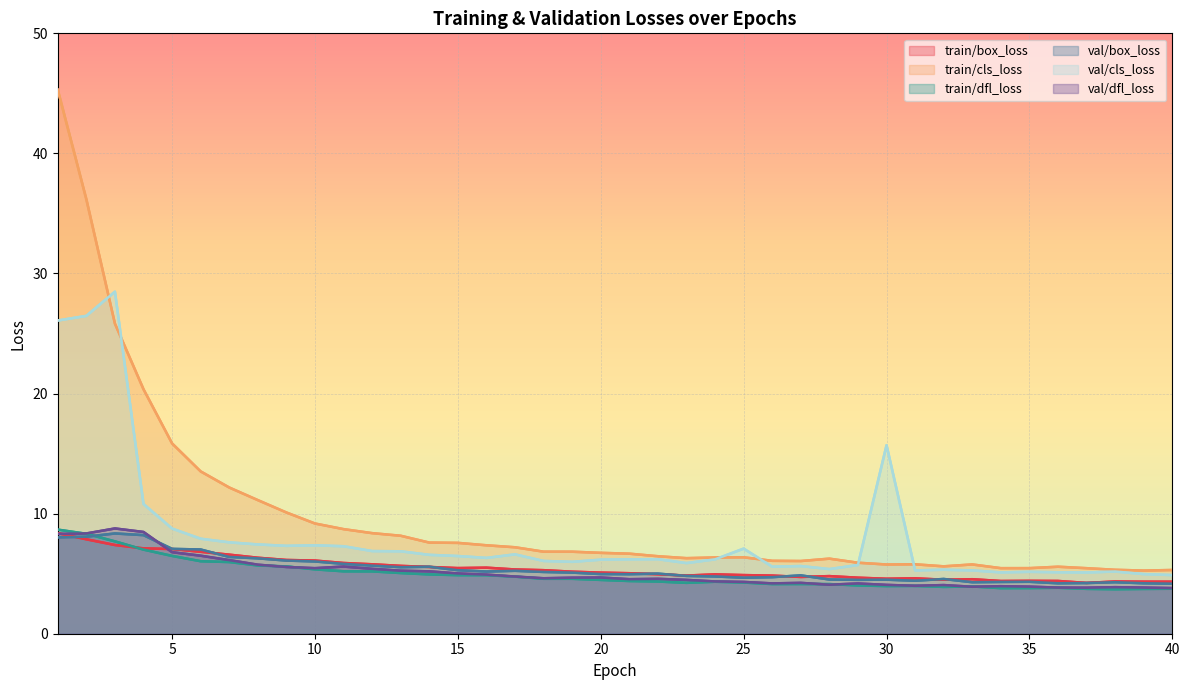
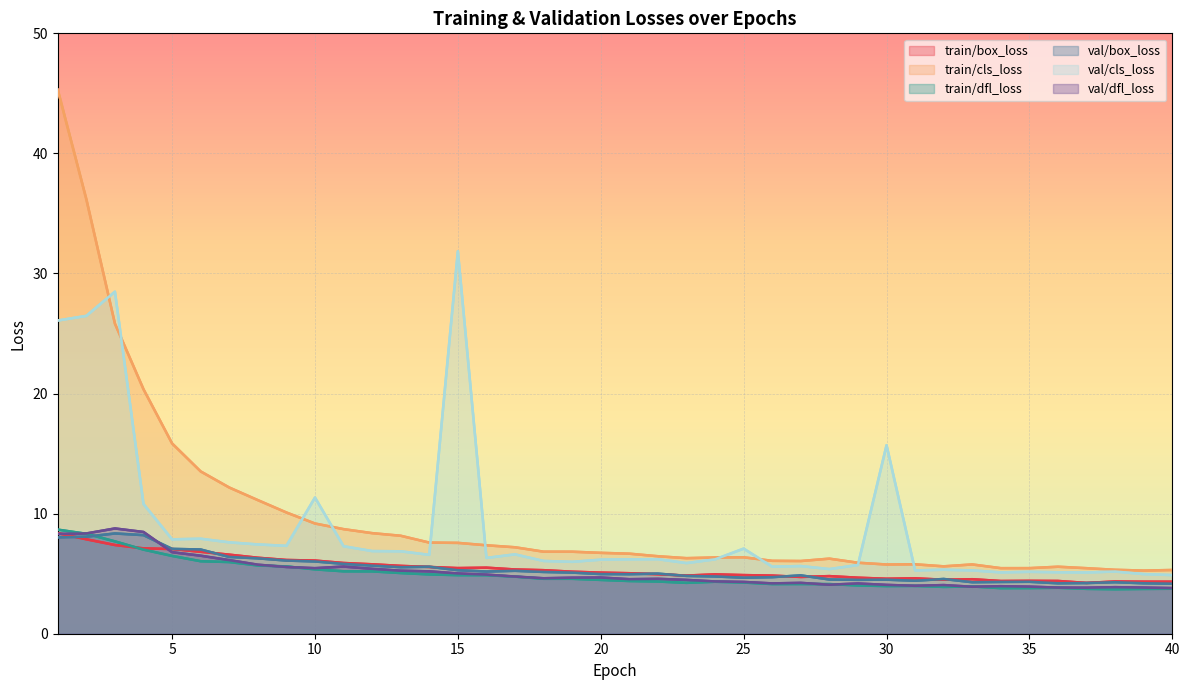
  {
    "val/cls_loss": {
-     "5": 8.8,
-     "10": 7.4,
-     "15": 6.5,
+     "5": 7.9,
+     "10": 11.3,
+     "15": 31.9,
      "20": 6.2,
      "25": 7.1,
      "30": 15.7,
      "35": 5.2,
      "40": 4.9
    }
  }
